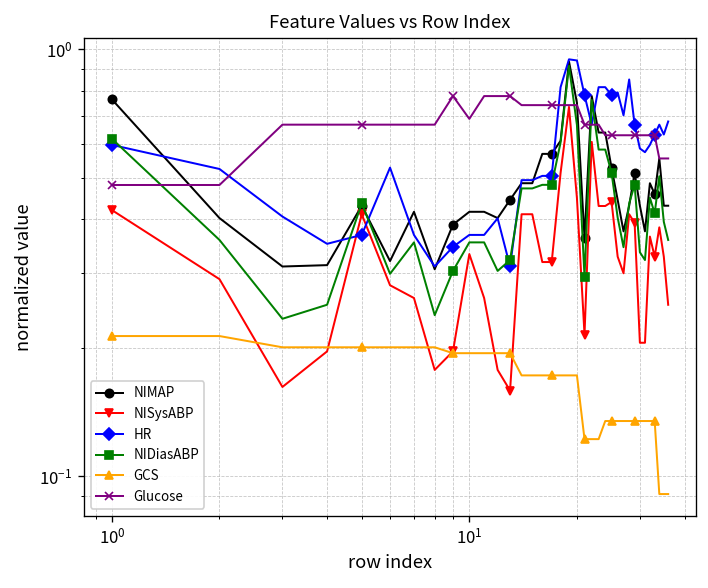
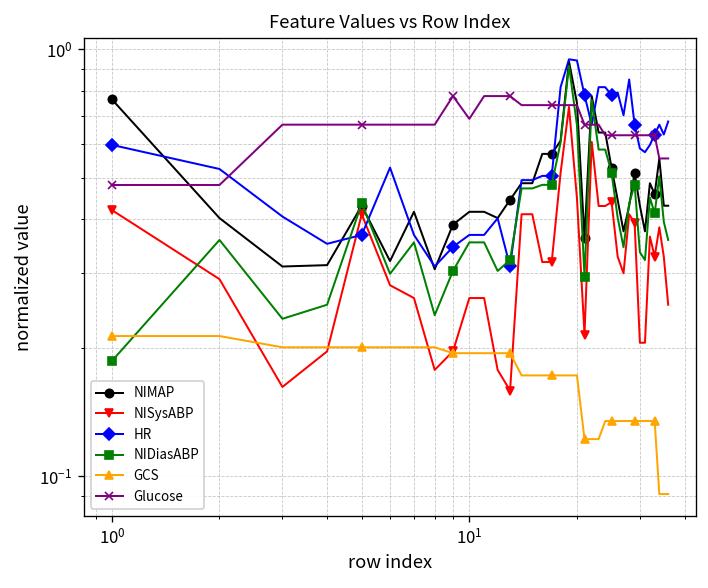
  {
    "NIMAP": {
      "10^0": 0.76,
      "10^1": 0.42
    },
    "NISysABP": {
      "10^0": 0.42,
-     "10^1": 0.33
+     "10^1": 0.26
    },
    "HR": {
      "10^0": 0.60,
      "10^1": 0.37
    },
    "NIDiasABP": {
-     "10^0": 0.62,
+     "10^0": 0.19,
      "10^1": 0.35
    },
    "GCS": {
      "10^0": 0.21,
      "10^1": 0.19
    },
    "Glucose": {
      "10^0": 0.48,
      "10^1": 0.69
    }
  }
